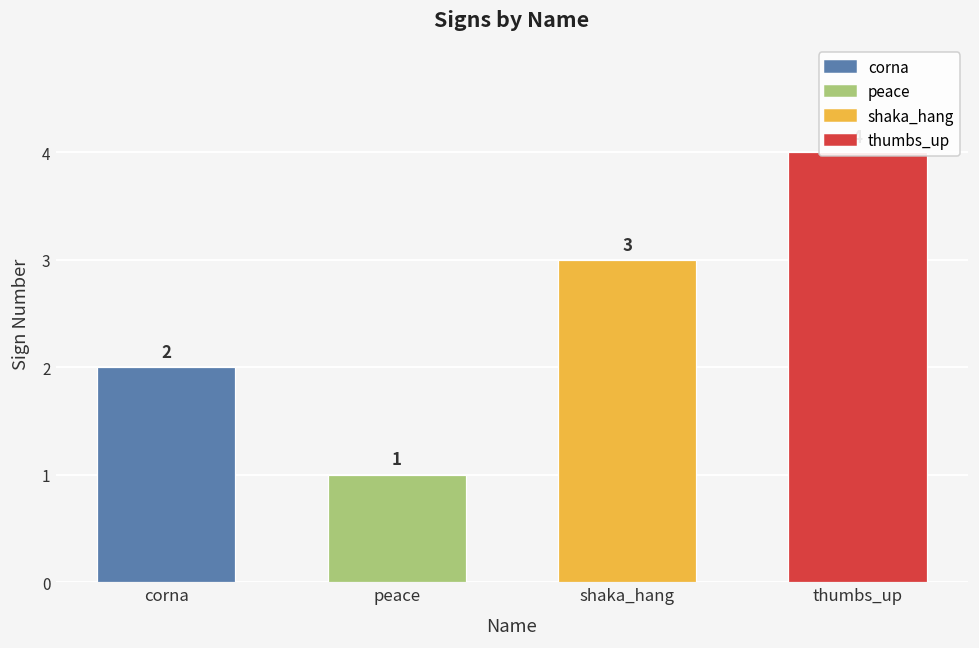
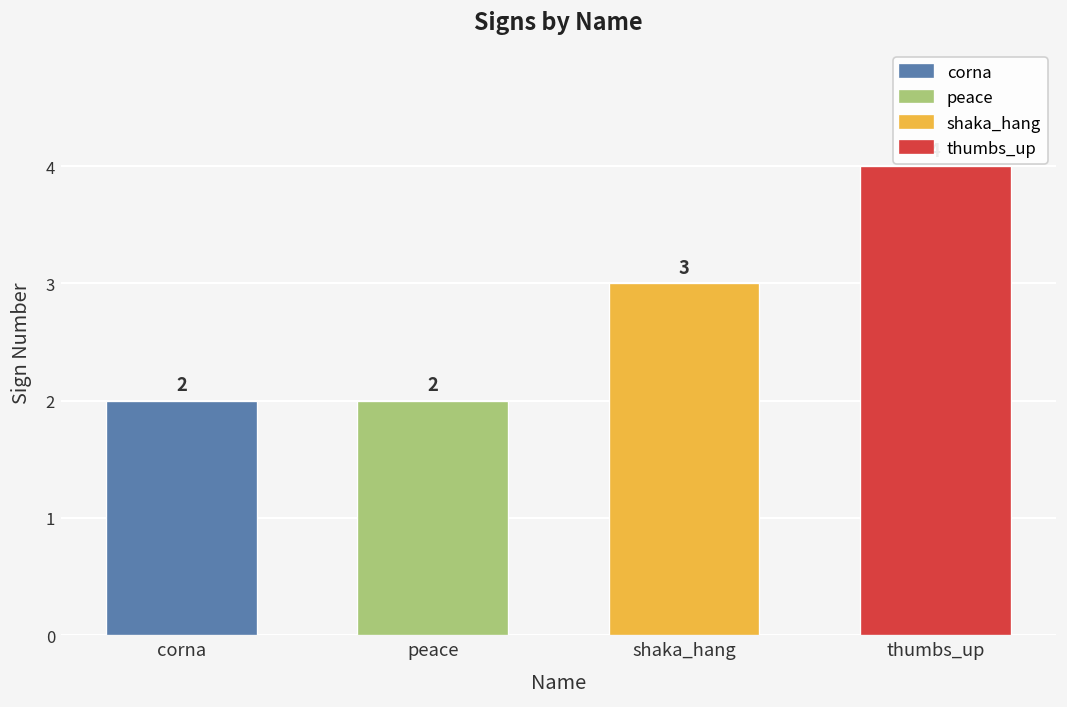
  {
    "corna": 2,
-   "peace": 1,
+   "peace": 2,
    "shaka_hang": 3
  }
